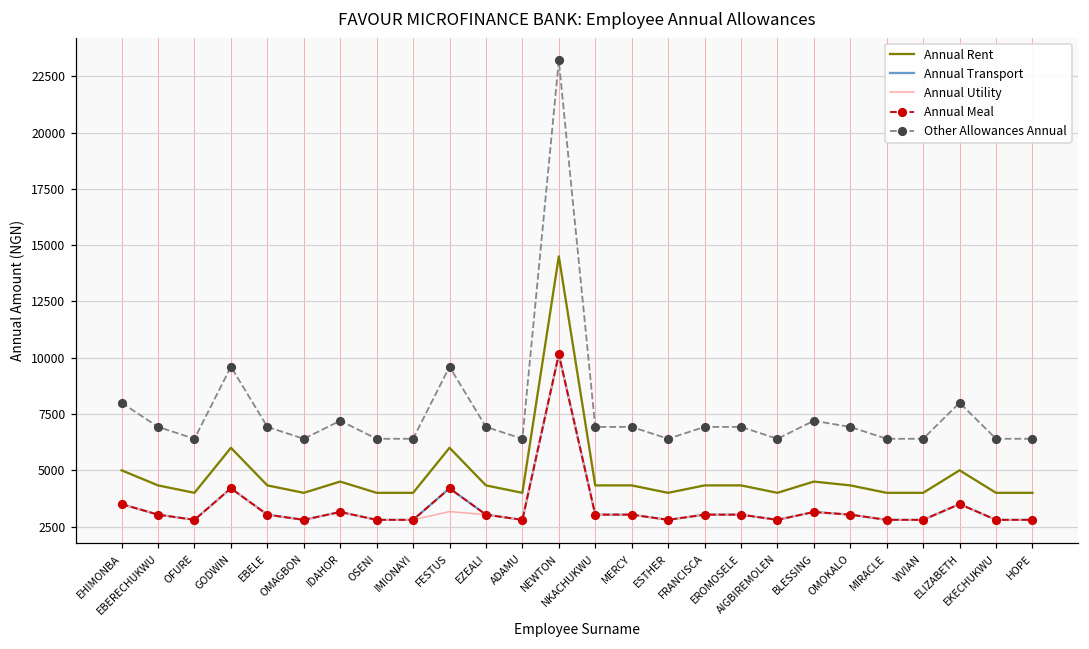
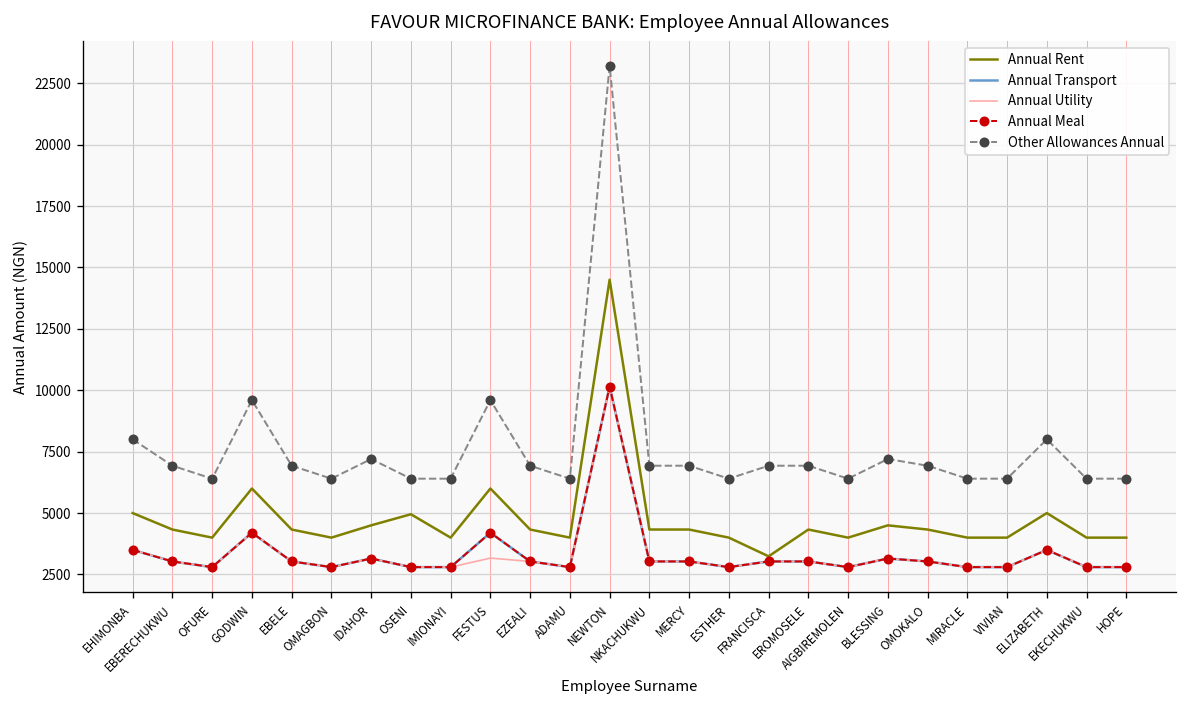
  {
    "Annual Rent": {
      "EHIMONBA": 5000,
      "EBERECHUKWU": 4300,
      "OFURE": 4000,
      "GODWIN": 6000,
      "EBELE": 4300,
      "OMAGBON": 4000,
      "IDAHOR": 4500,
-     "OSENI": 4000,
+     "OSENI": 5000,
      "IMIONAYI": 4000,
      "FESTUS": 6000,
      "EZEALI": 4300,
      "ADAMU": 4000,
      "NEWTON": 14500,
      "NKACHUKWU": 4300,
      "MERCY": 4300,
      "ESTHER": 4000,
-     "FRANCISCA": 4300,
+     "FRANCISCA": 3200,
      "EROMOSELE": 4300,
      "AIGBIREMOLEN": 4000,
      "BLESSING": 4500,
      "OMOKALO": 4300,
      "MIRACLE": 4000,
      "VIVIAN": 4000,
      "ELIZABETH": 5000,
      "EKECHUKWU": 4000,
      "HOPE": 4000
    },
    "Annual Meal": {
      "FESTUS": 4200
    },
    "Annual Utility": {
      "FESTUS": 3200
    },
    "Other Allowances Annual": {
      "EHIMONBA": 8000,
      "EBERECHUKWU": 6900,
      "OFURE": 6400,
      "GODWIN": 9600,
      "EBELE": 6900,
      "OMAGBON": 6400,
      "IDAHOR": 7200,
      "OSENI": 6400,
      "IMIONAYI": 6400,
      "FESTUS": 9600,
      "EZEALI": 6900,
      "ADAMU": 6400,
      "NEWTON": 23200,
      "NKACHUKWU": 6900,
      "MERCY": 6900,
      "ESTHER": 6400,
      "FRANCISCA": 6900,
      "EROMOSELE": 6900,
      "AIGBIREMOLEN": 6400,
      "BLESSING": 7200,
      "OMOKALO": 6900,
      "MIRACLE": 6400,
      "VIVIAN": 6400,
      "ELIZABETH": 8000,
      "EKECHUKWU": 6400,
      "HOPE": 6400
    }
  }
